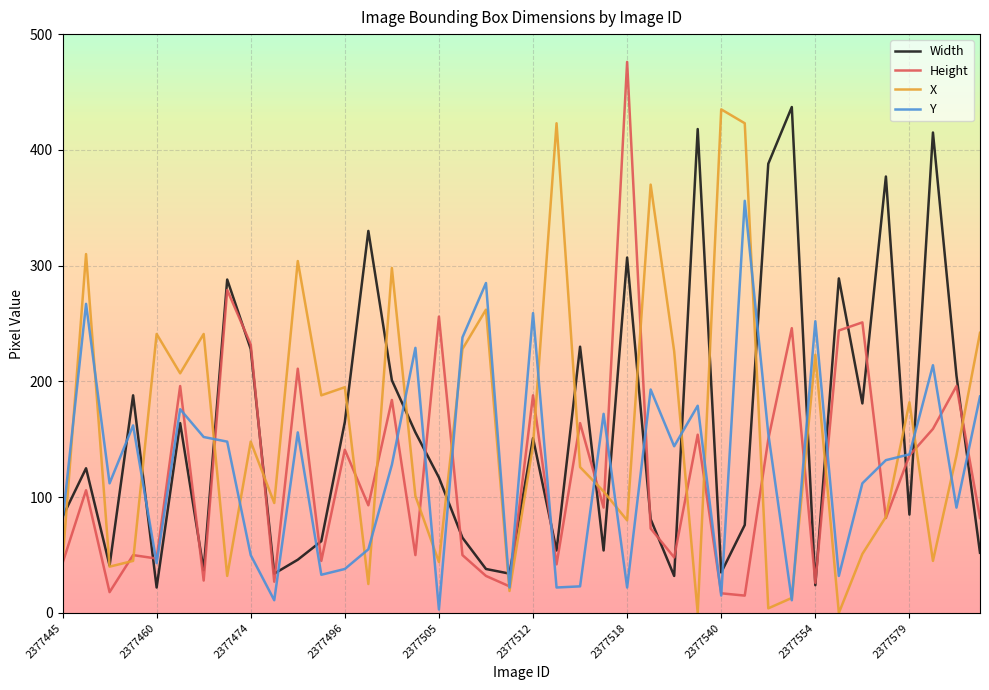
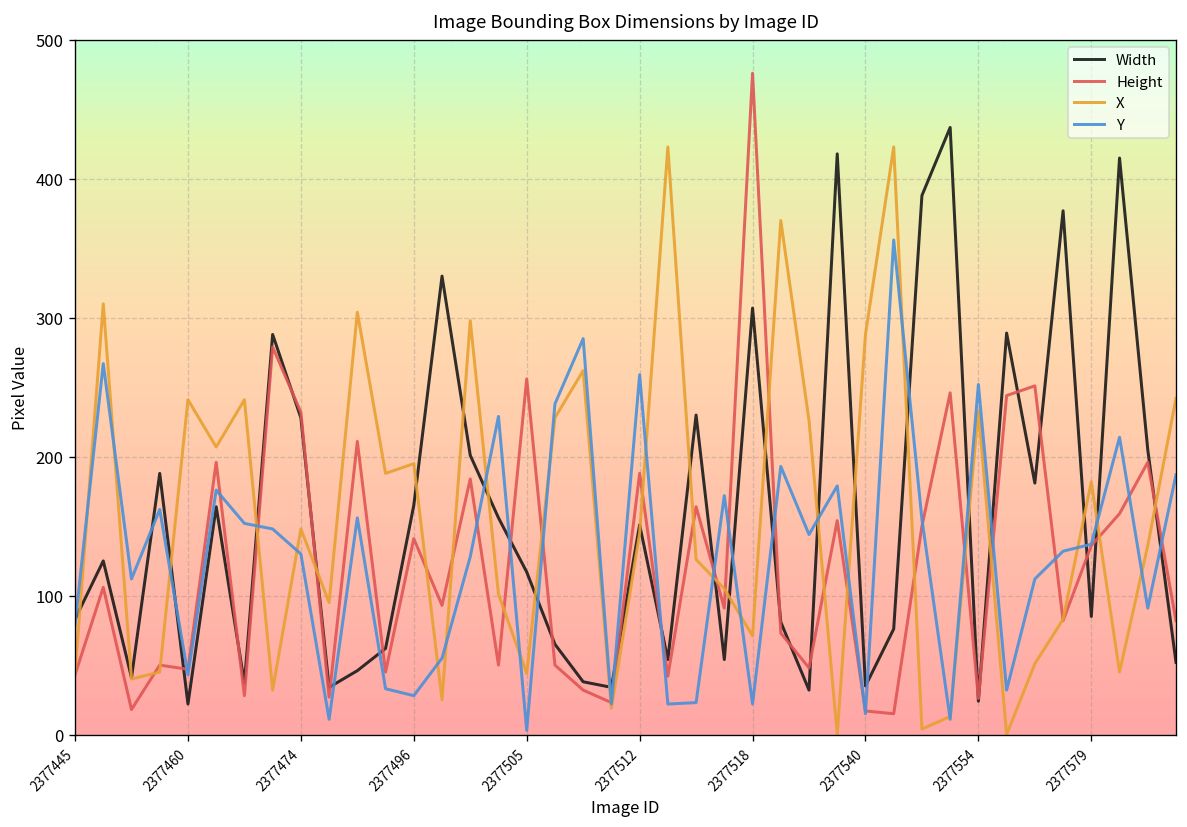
  {
    "Width": {
      "2377445": 83,
      "2377460": 22,
      "2377474": 228,
      "2377496": 165,
      "2377505": 117,
      "2377512": 151,
      "2377518": 307,
      "2377540": 35,
      "2377579": 85
    },
    "Height": {
      "2377460": 47,
      "2377474": 232,
      "2377496": 141,
      "2377505": 256,
      "2377512": 188,
      "2377518": 476
    },
    "X": {
      "2377460": 241,
      "2377474": 148,
      "2377496": 195,
      "2377505": 44,
      "2377512": 145,
-     "2377518": 80,
-     "2377540": 435,
-     "2377554": 223,
+     "2377518": 71,
+     "2377540": 288,
+     "2377554": 233,
      "2377579": 182
    },
    "Y": {
      "2377445": 79,
      "2377460": 43,
-     "2377474": 50,
-     "2377496": 38,
+     "2377474": 130,
+     "2377496": 28,
      "2377505": 3,
      "2377512": 259,
      "2377518": 22,
      "2377554": 252
    }
  }
